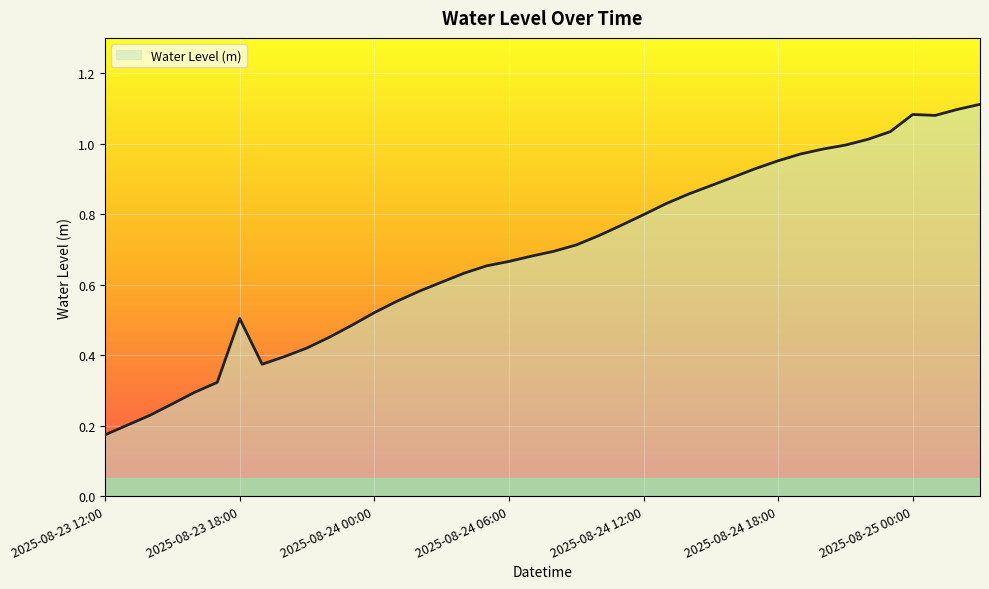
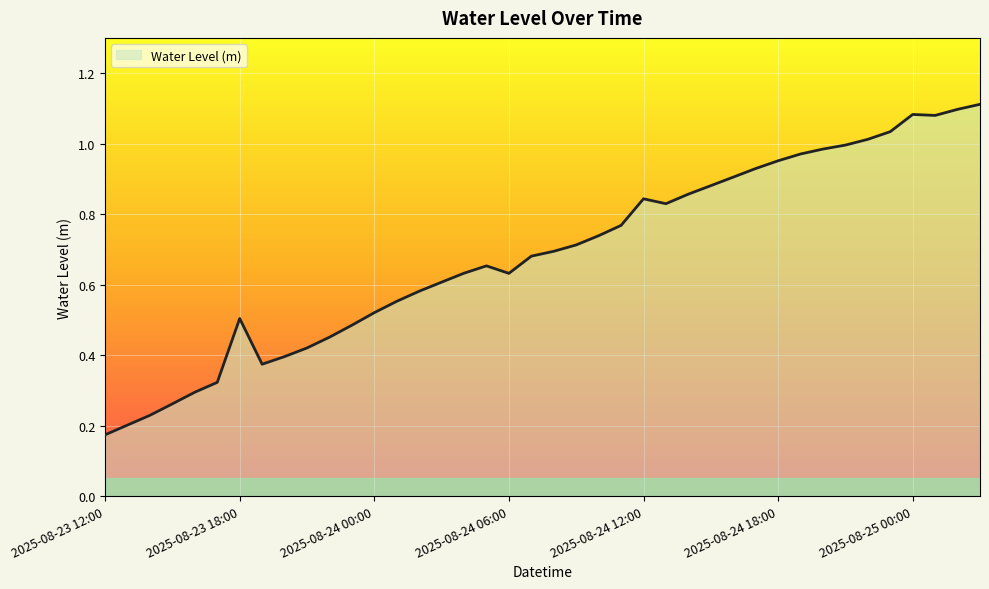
  {
    "2025-08-23 12:00": 0.17,
    "2025-08-23 18:00": 0.50,
    "2025-08-24 00:00": 0.52,
-   "2025-08-24 06:00": 0.67,
-   "2025-08-24 12:00": 0.80,
+   "2025-08-24 06:00": 0.63,
+   "2025-08-24 12:00": 0.84,
    "2025-08-24 18:00": 0.95,
    "2025-08-25 00:00": 1.08
  }
